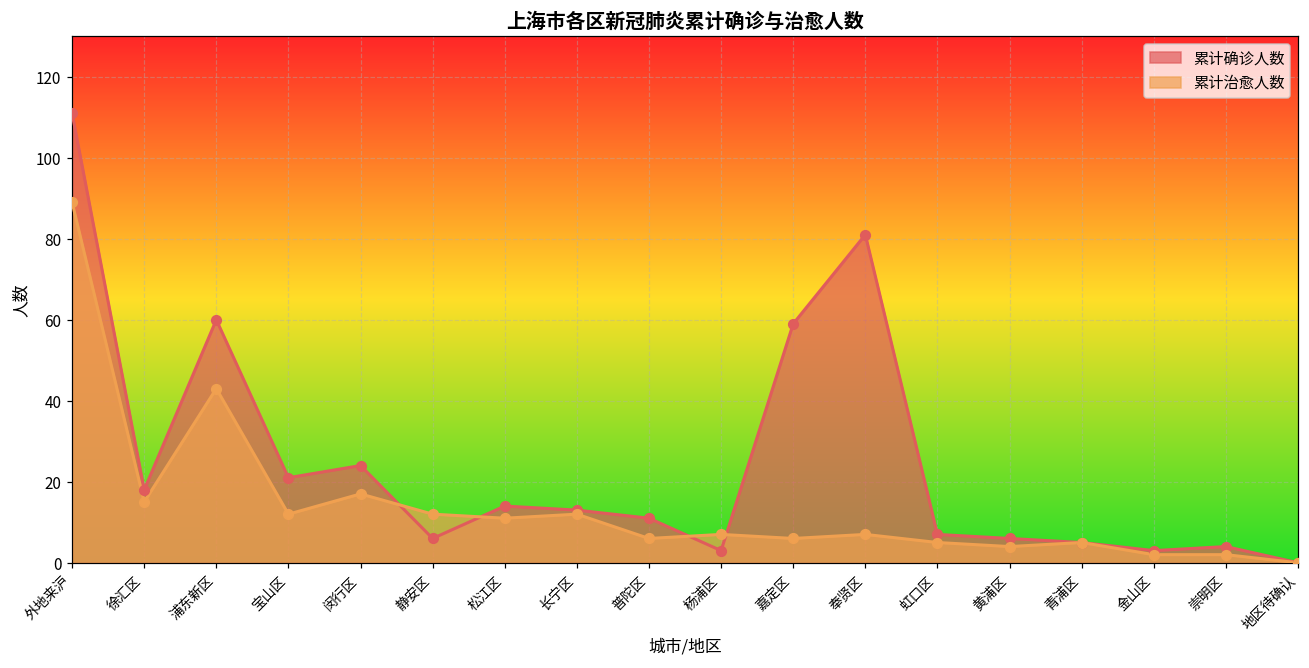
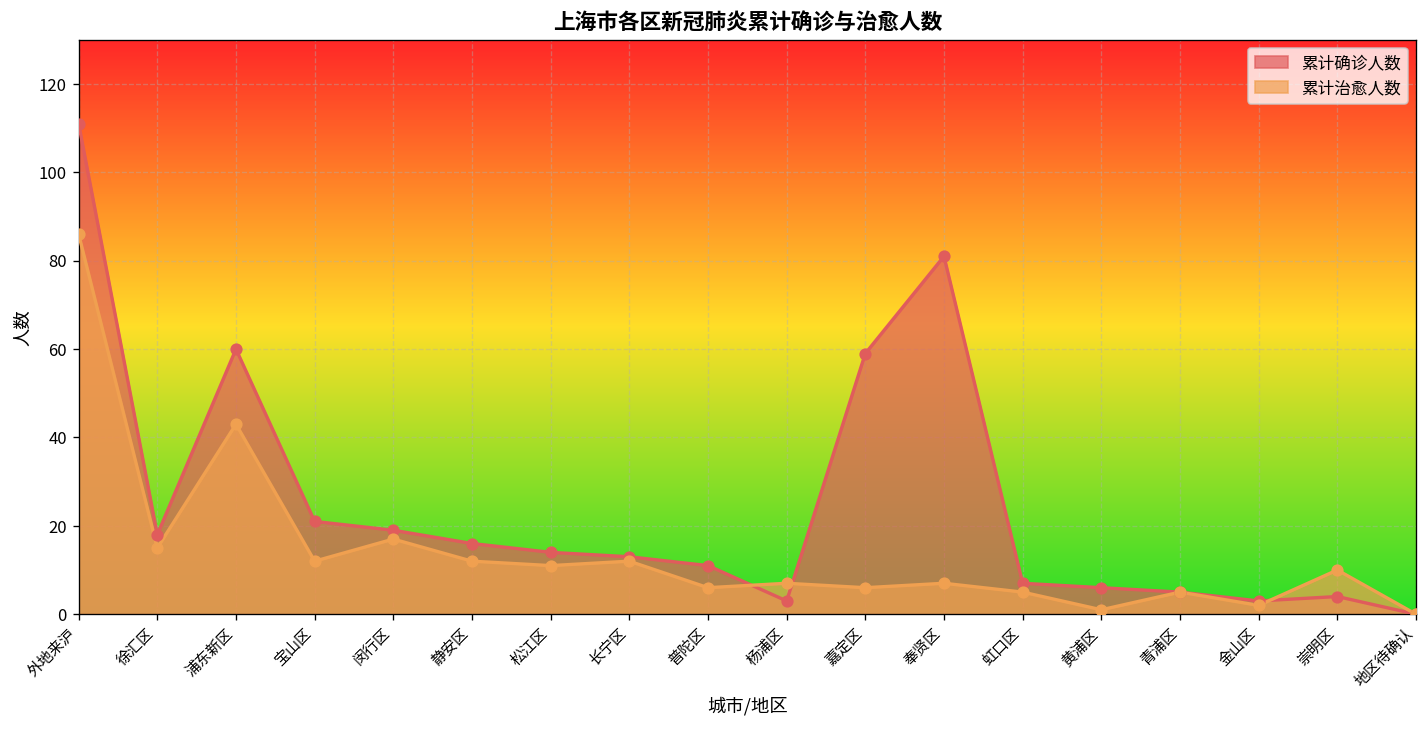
  {
    "累计确诊人数": {
      "外地来沪": 111,
      "徐汇区": 18,
      "浦东新区": 60,
      "宝山区": 21,
-     "闵行区": 24,
-     "静安区": 6,
+     "闵行区": 19,
+     "静安区": 16,
      "松江区": 14,
      "长宁区": 13,
      "普陀区": 11,
      "杨浦区": 3,
      "嘉定区": 59,
      "奉贤区": 81,
      "虹口区": 7,
      "黄浦区": 6,
      "金山区": 3,
      "崇明区": 4
    },
    "累计治愈人数": {
-     "外地来沪": 89,
+     "外地来沪": 86,
      "徐汇区": 15,
      "浦东新区": 43,
      "宝山区": 12,
      "闵行区": 17,
      "静安区": 12,
      "松江区": 11,
      "长宁区": 12,
      "普陀区": 6,
      "杨浦区": 7,
      "嘉定区": 6,
      "奉贤区": 7,
      "虹口区": 5,
-     "黄浦区": 4,
+     "黄浦区": 1,
      "金山区": 2,
-     "崇明区": 2
+     "崇明区": 10
    }
  }
